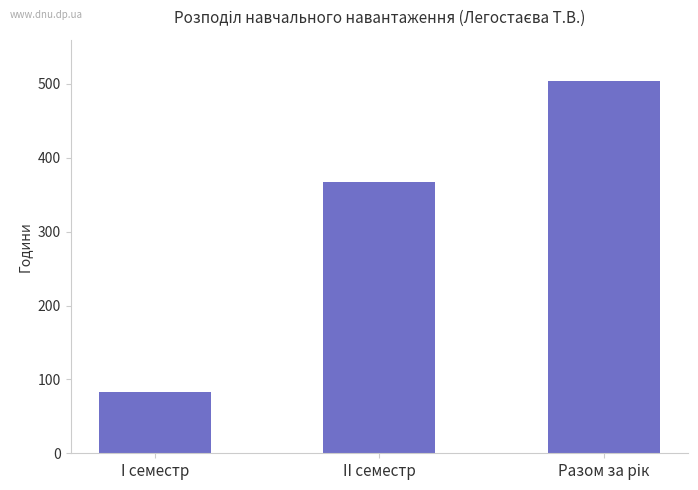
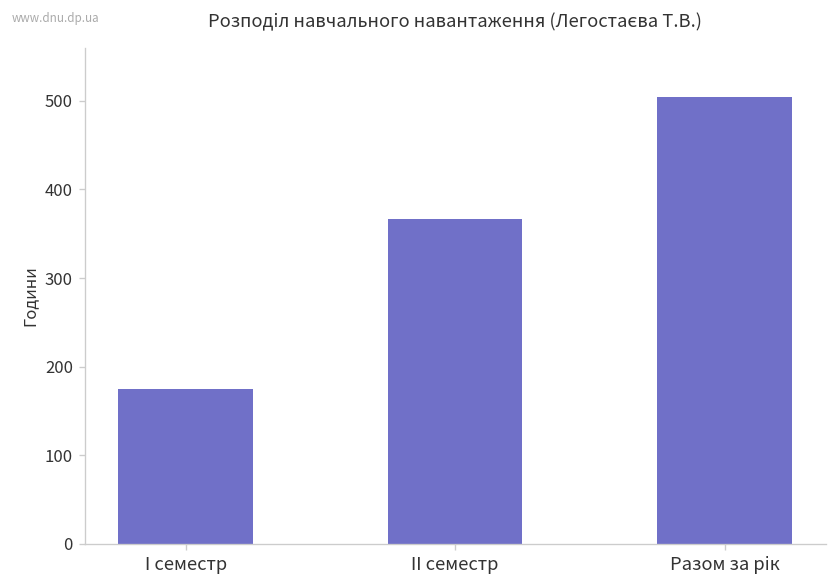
  {
-   "І семестр": 80,
+   "І семестр": 180,
    "ІІ семестр": 370,
    "Разом за рік": 500
  }
